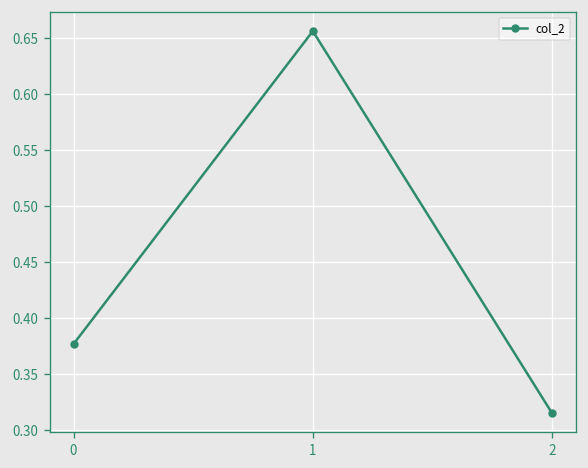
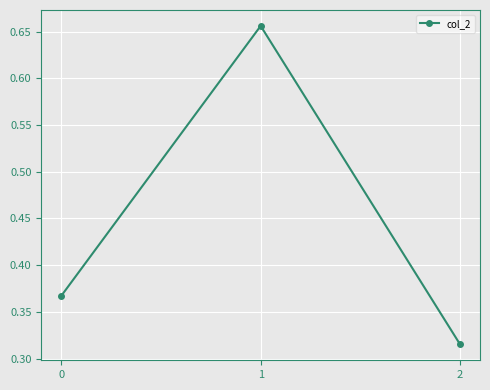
  {
-   "0": 0.38,
+   "0": 0.37,
    "1": 0.66,
    "2": 0.32
  }
